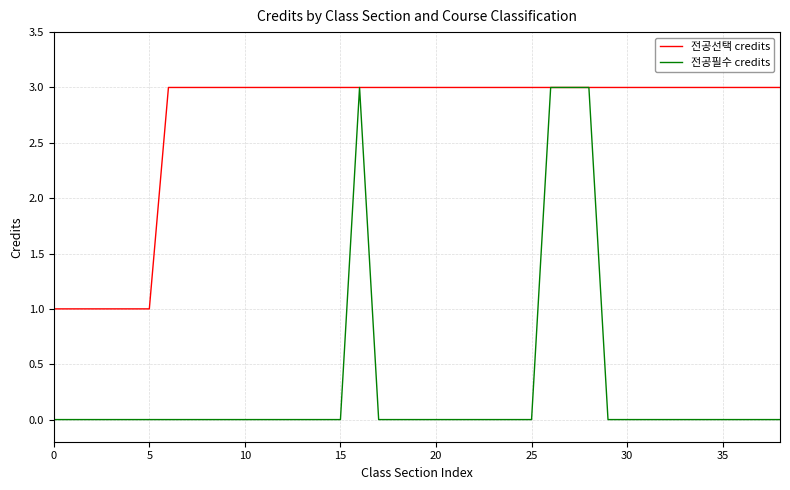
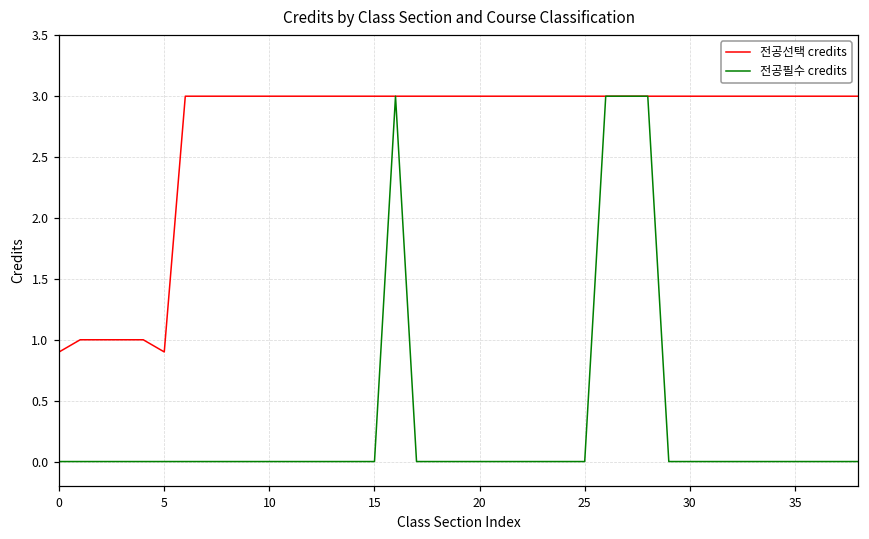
  {
    "전공선택 credits": {
-     "0": 1.0,
-     "5": 1.0,
+     "0": 0.9,
+     "5": 0.9,
      "10": 3.0,
      "15": 3.0,
      "20": 3.0,
      "25": 3.0,
      "30": 3.0,
      "35": 3.0
    },
    "전공필수 credits": {
      "0": 0.0,
      "5": 0.0,
      "10": 0.0,
      "15": 0.0,
      "20": 0.0,
      "25": 0.0,
      "30": 0.0,
      "35": 0.0
    }
  }
